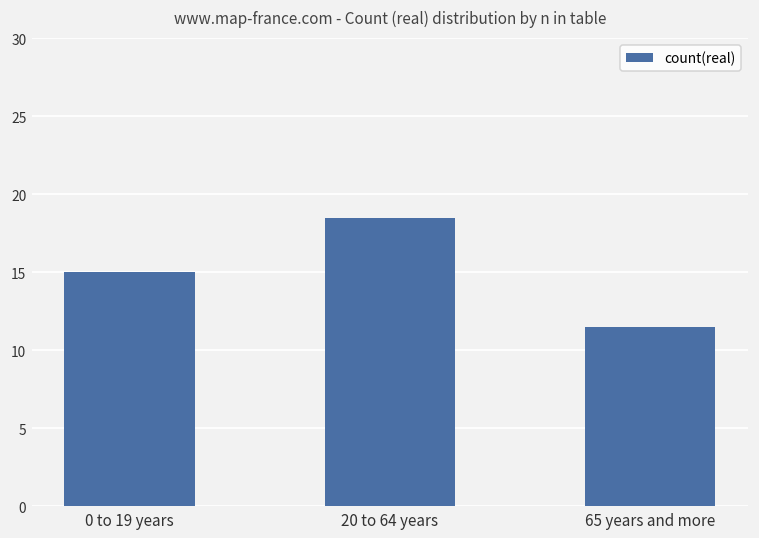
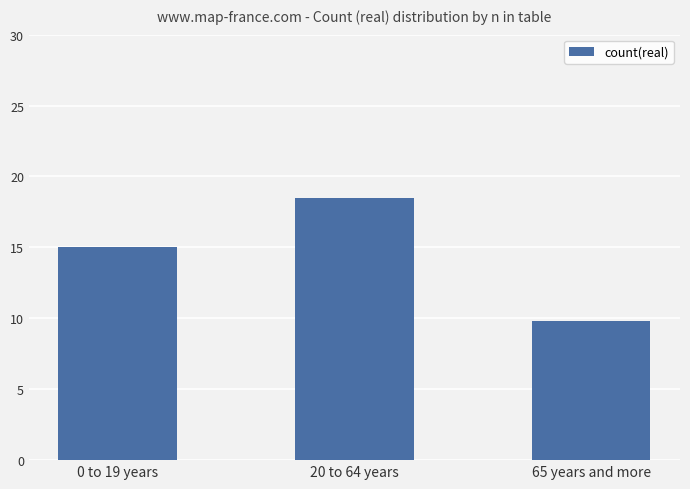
  {
    "0 to 19 years": 15.0,
    "20 to 64 years": 18.5,
-   "65 years and more": 11.5
+   "65 years and more": 9.8
  }
